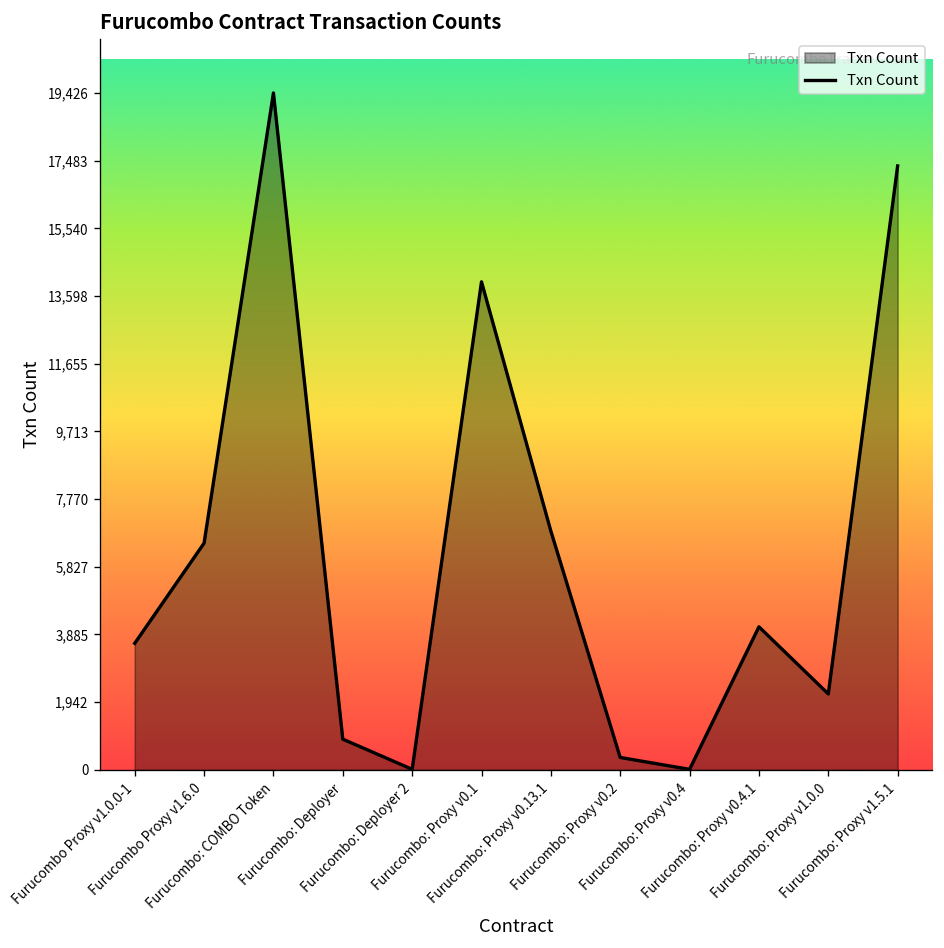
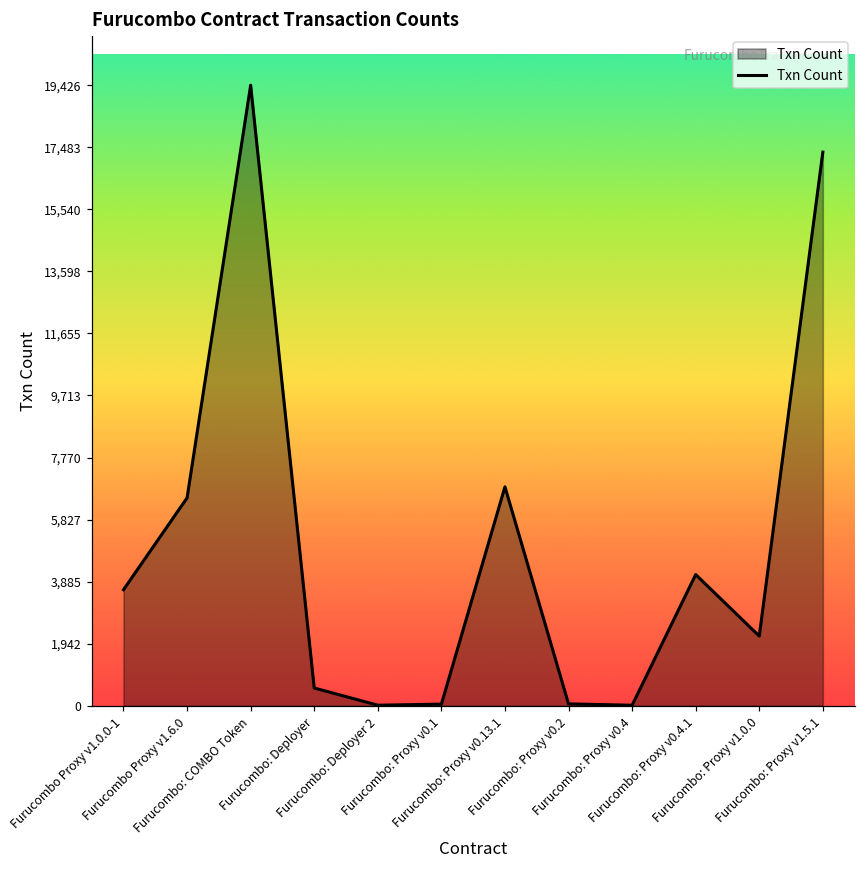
  {
    "Furucombo Proxy v1.0.0-1": "3,600",
    "Furucombo Proxy v1.6.0": "6,500",
    "Furucombo: COMBO Token": "19,400",
-   "Furucombo: Deployer": "900",
+   "Furucombo: Deployer": "600",
    "Furucombo: Deployer 2": "0",
-   "Furucombo: Proxy v0.1": "14,000",
+   "Furucombo: Proxy v0.1": "100",
    "Furucombo: Proxy v0.13.1": "6,900",
-   "Furucombo: Proxy v0.2": "400",
+   "Furucombo: Proxy v0.2": "100",
    "Furucombo: Proxy v0.4": "0",
    "Furucombo: Proxy v0.4.1": "4,100",
    "Furucombo: Proxy v1.0.0": "2,200",
    "Furucombo: Proxy v1.5.1": "17,300"
  }
